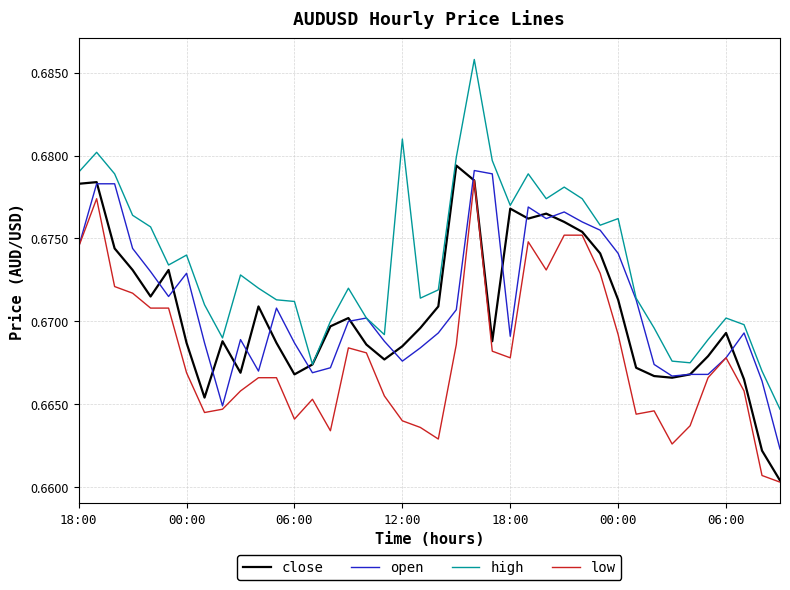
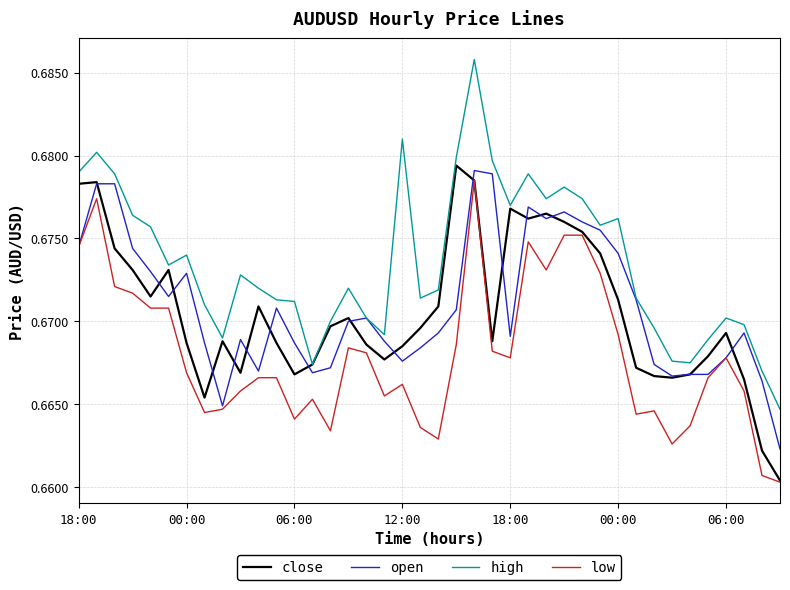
  {
    "close": {
      "12:00": 0.6685
    },
    "open": {
      "12:00": 0.6676
    },
    "high": {
      "12:00": 0.6810
    },
    "low": {
-     "12:00": 0.6640
+     "12:00": 0.6662
    }
  }
